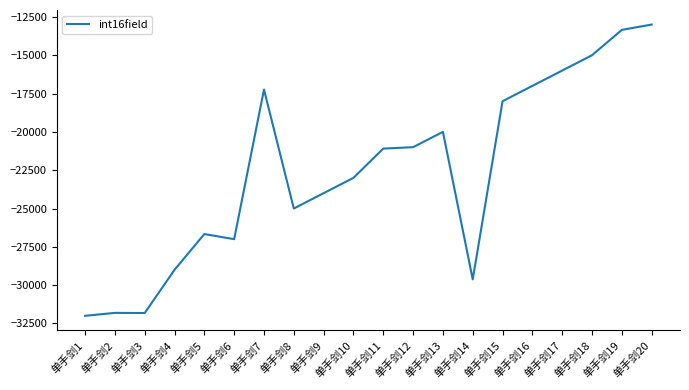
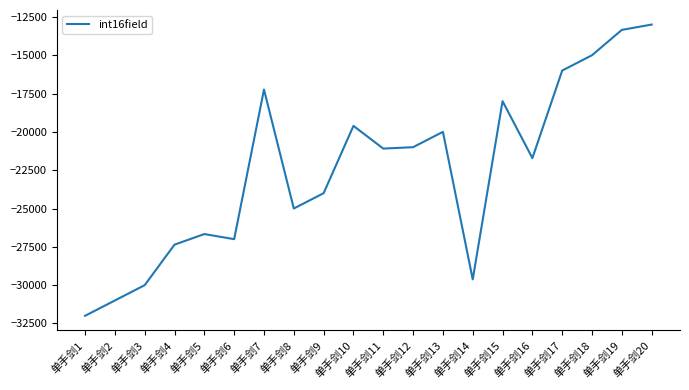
  {
    "单手剑1": -32000,
-   "单手剑2": -31800,
-   "单手剑3": -31800,
-   "单手剑4": -29000,
+   "单手剑2": -31000,
+   "单手剑3": -30000,
+   "单手剑4": -27400,
    "单手剑5": -26700,
    "单手剑6": -27000,
    "单手剑7": -17200,
    "单手剑8": -25000,
    "单手剑9": -24000,
-   "单手剑10": -23000,
+   "单手剑10": -19600,
    "单手剑11": -21100,
    "单手剑12": -21000,
    "单手剑13": -20000,
    "单手剑14": -29600,
    "单手剑15": -18000,
-   "单手剑16": -17000,
+   "单手剑16": -21700,
    "单手剑17": -16000,
    "单手剑18": -15000,
    "单手剑19": -13300,
    "单手剑20": -13000
  }
